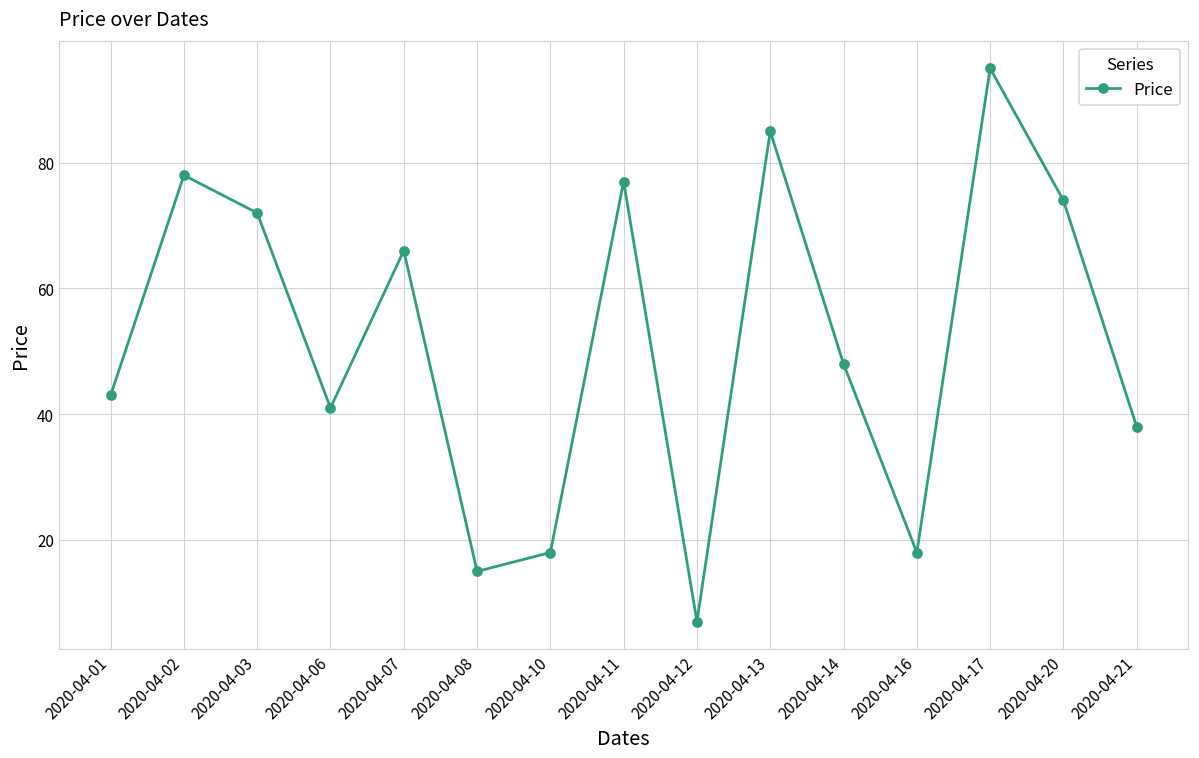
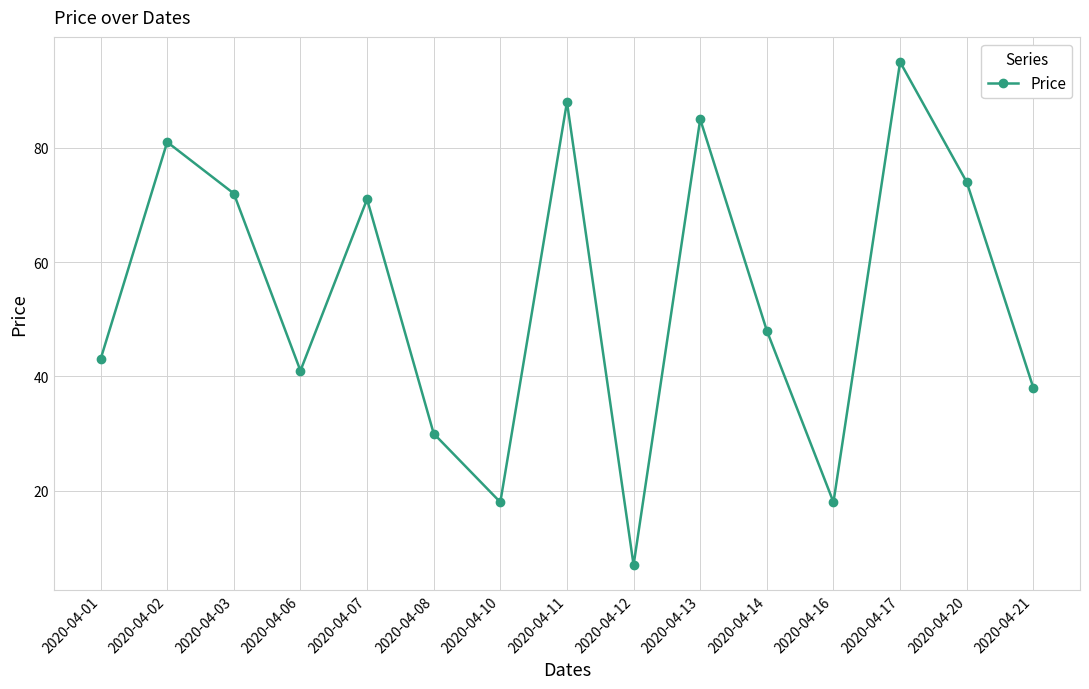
  {
    "2020-04-01": 43,
-   "2020-04-02": 78,
+   "2020-04-02": 81,
    "2020-04-03": 72,
    "2020-04-06": 41,
-   "2020-04-07": 66,
-   "2020-04-08": 15,
+   "2020-04-07": 71,
+   "2020-04-08": 30,
    "2020-04-10": 18,
-   "2020-04-11": 77,
+   "2020-04-11": 88,
    "2020-04-12": 7,
    "2020-04-13": 85,
    "2020-04-14": 48,
    "2020-04-16": 18,
    "2020-04-17": 95,
    "2020-04-20": 74,
    "2020-04-21": 38
  }
